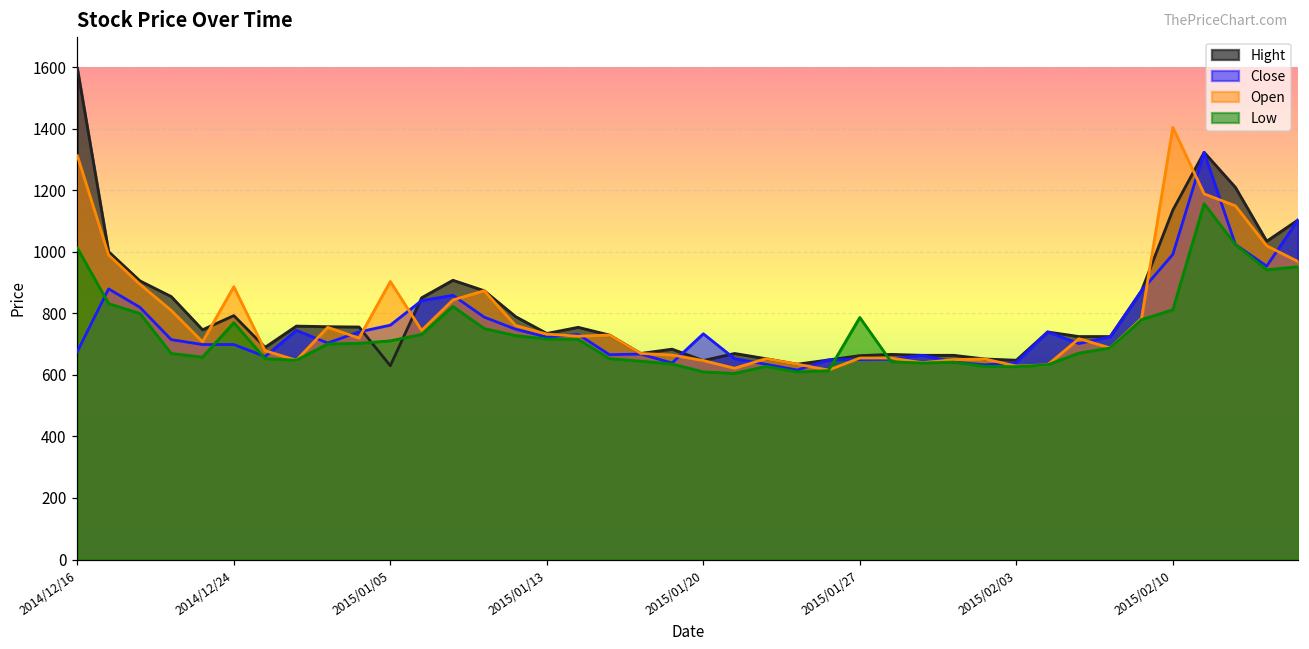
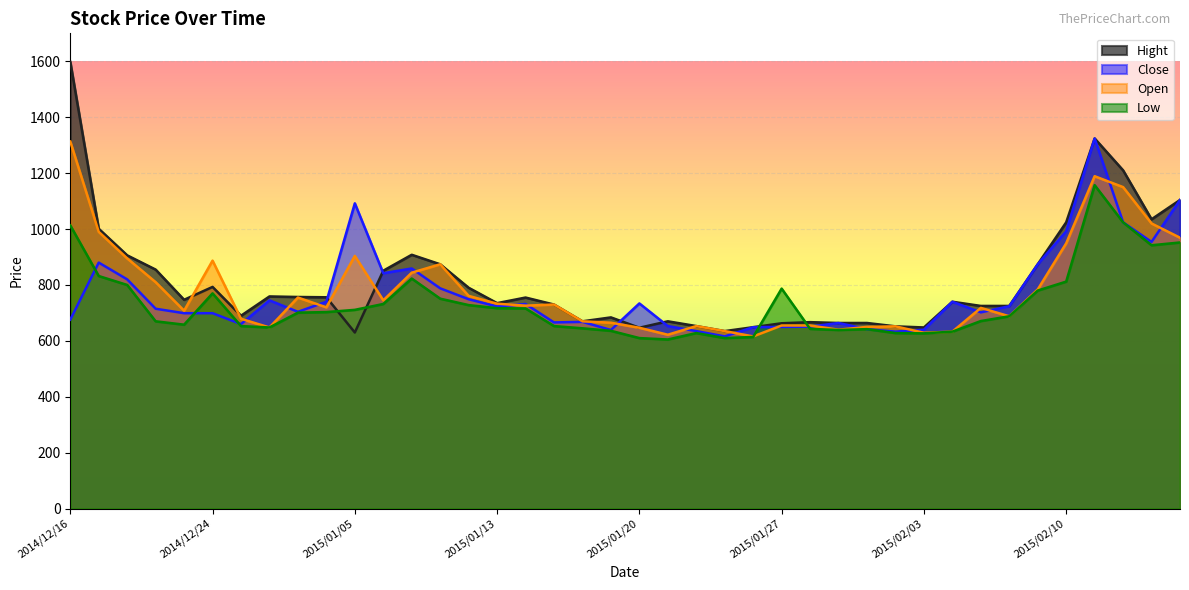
  {
    "Hight": {
      "2014/12/16": 1600,
      "2014/12/24": 790,
      "2015/01/05": 630,
-     "2015/02/10": 1140
+     "2015/02/10": 1020
    },
    "Close": {
      "2014/12/16": 680,
      "2014/12/24": 700,
-     "2015/01/05": 760,
+     "2015/01/05": 1090,
      "2015/01/20": 730,
      "2015/02/10": 990
    },
    "Open": {
      "2014/12/16": 1310,
      "2014/12/24": 890,
      "2015/01/05": 900,
-     "2015/02/10": 1410
+     "2015/02/10": 950
    },
    "Low": {
      "2014/12/16": 1010,
      "2014/12/24": 770,
      "2015/01/05": 710,
      "2015/01/20": 610,
      "2015/01/27": 790,
      "2015/02/10": 810
    }
  }
